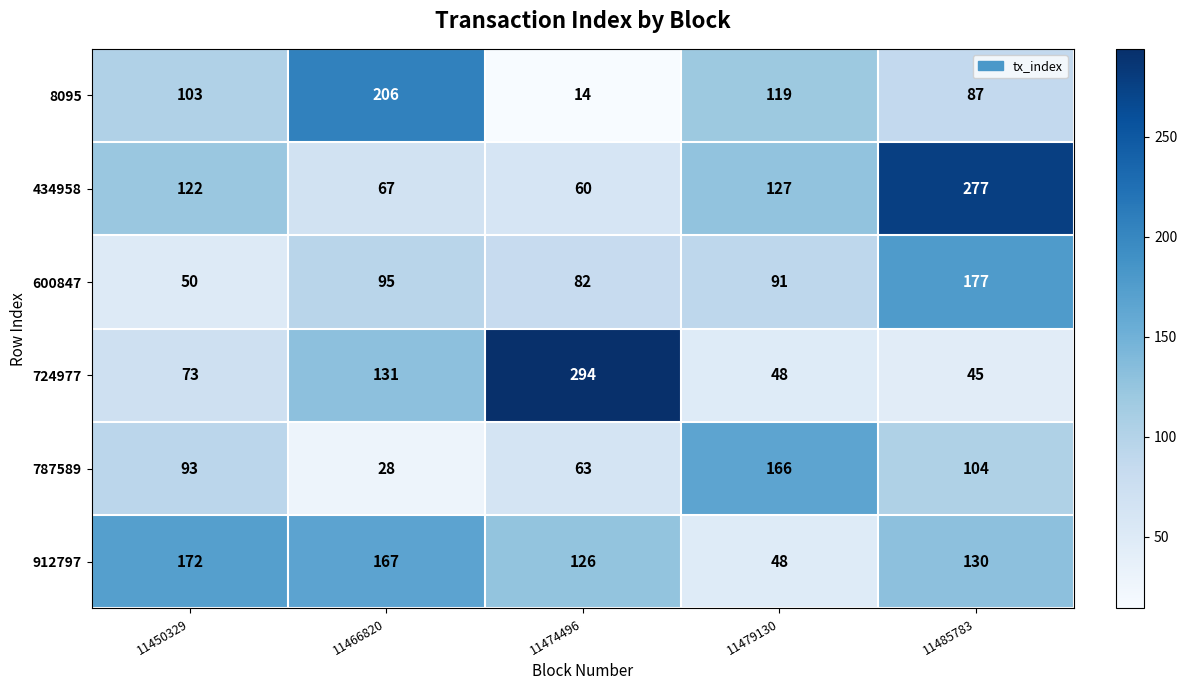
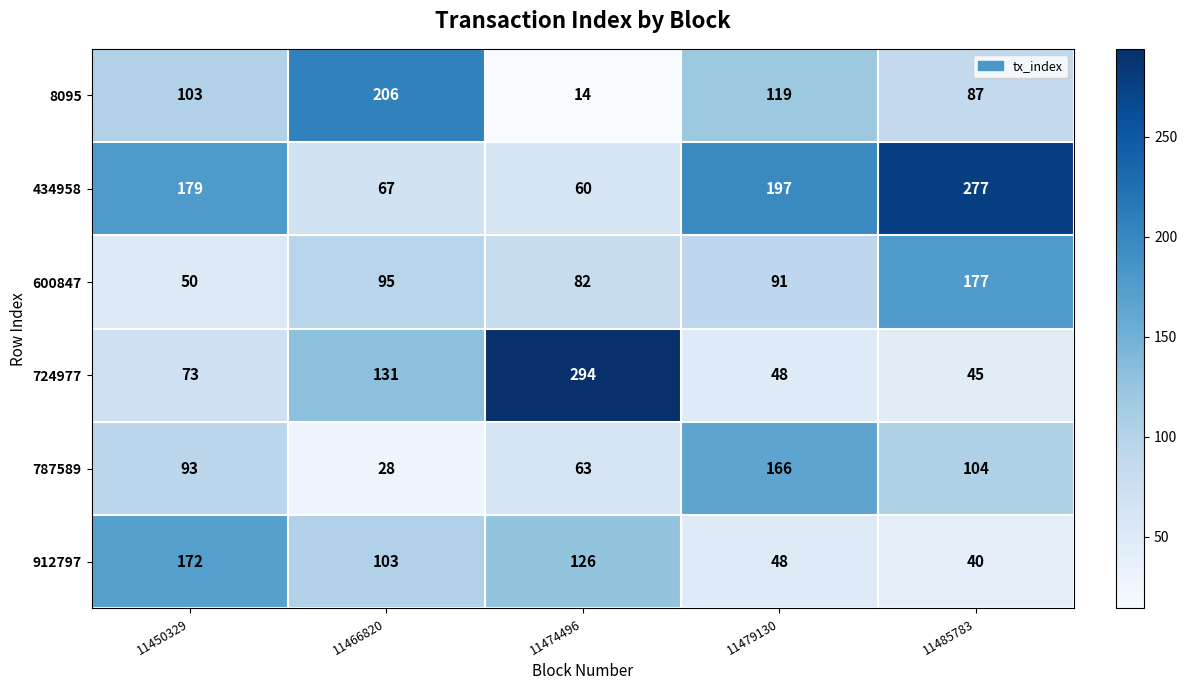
  {
    "8095": {
      "11450329": 103,
      "11466820": 206,
      "11474496": 14,
      "11479130": 119,
      "11485783": 87
    },
    "434958": {
-     "11450329": 122,
+     "11450329": 179,
      "11466820": 67,
      "11474496": 60,
-     "11479130": 127,
+     "11479130": 197,
      "11485783": 277
    },
    "600847": {
      "11450329": 50,
      "11466820": 95,
      "11474496": 82,
      "11479130": 91,
      "11485783": 177
    },
    "724977": {
      "11450329": 73,
      "11466820": 131,
      "11474496": 294,
      "11479130": 48,
      "11485783": 45
    },
    "787589": {
      "11450329": 93,
      "11466820": 28,
      "11474496": 63,
      "11479130": 166,
      "11485783": 104
    },
    "912797": {
      "11450329": 172,
-     "11466820": 167,
+     "11466820": 103,
      "11474496": 126,
      "11479130": 48,
-     "11485783": 130
+     "11485783": 40
    }
  }
